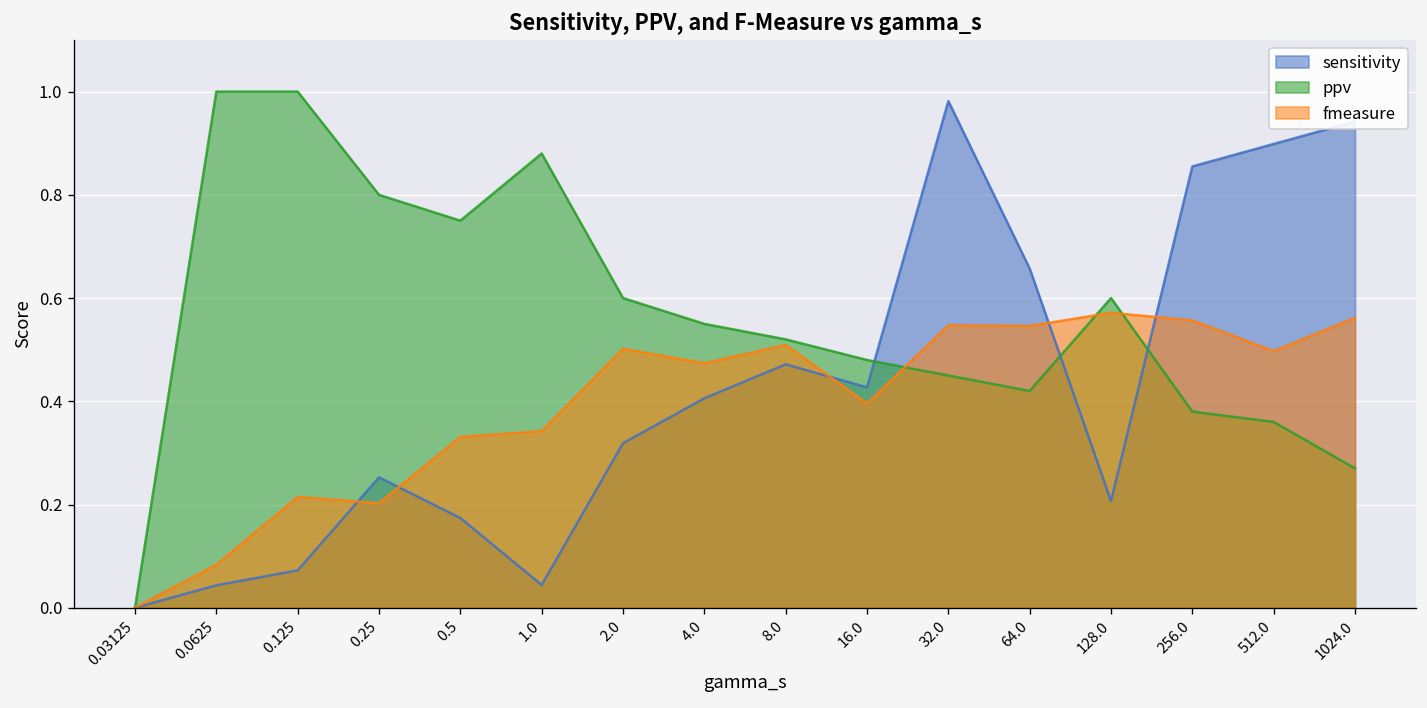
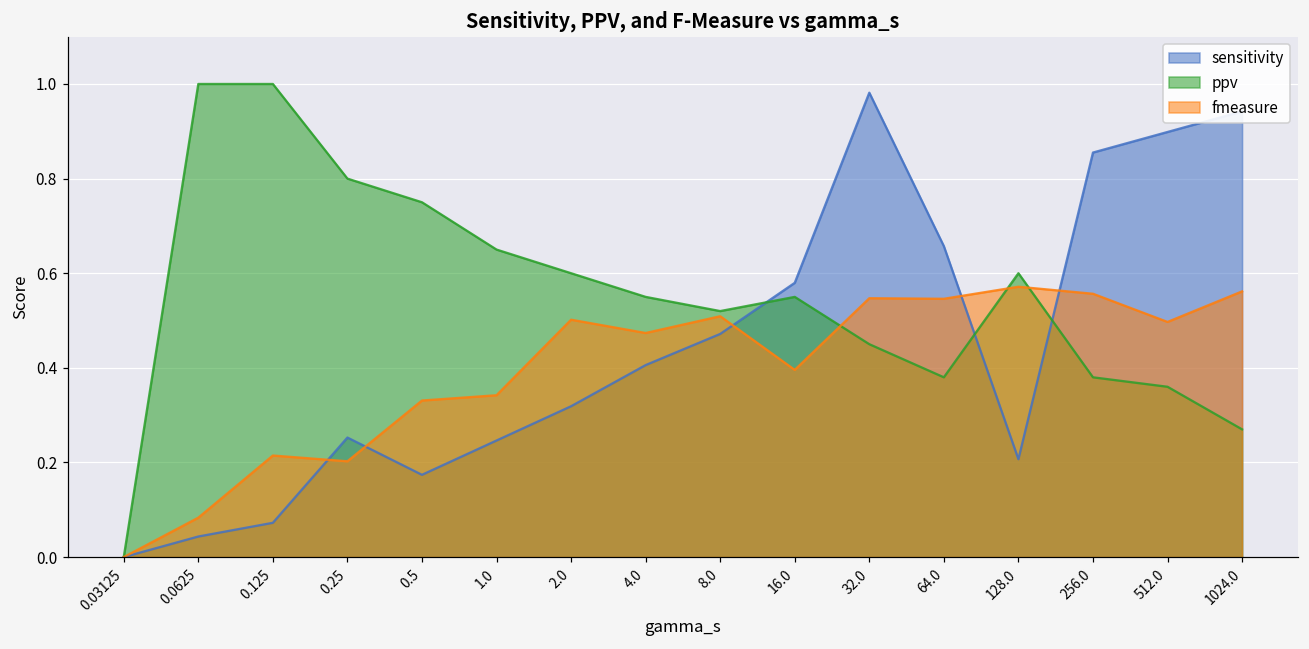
  {
    "sensitivity": {
      "0.0625": 0.04,
      "0.125": 0.07,
      "0.25": 0.25,
      "0.5": 0.17,
-     "1.0": 0.04,
+     "1.0": 0.25,
      "2.0": 0.32,
      "4.0": 0.41,
      "8.0": 0.47,
-     "16.0": 0.43,
+     "16.0": 0.58,
      "32.0": 0.98,
      "64.0": 0.66,
      "128.0": 0.21,
      "256.0": 0.86,
      "512.0": 0.90
    },
    "ppv": {
      "0.0625": 1.00,
      "0.125": 1.00,
      "0.25": 0.80,
      "0.5": 0.75,
-     "1.0": 0.88,
+     "1.0": 0.65,
      "2.0": 0.60,
      "4.0": 0.55,
      "8.0": 0.52,
-     "16.0": 0.48,
+     "16.0": 0.55,
      "32.0": 0.45,
-     "64.0": 0.42,
+     "64.0": 0.38,
      "128.0": 0.60,
      "256.0": 0.38,
      "512.0": 0.36,
      "1024.0": 0.27
    },
    "fmeasure": {
      "0.0625": 0.08,
      "0.125": 0.21,
      "0.25": 0.20,
      "0.5": 0.33,
      "1.0": 0.34,
      "2.0": 0.50,
      "4.0": 0.47,
      "8.0": 0.51,
      "16.0": 0.40,
      "32.0": 0.55,
      "64.0": 0.55,
      "128.0": 0.57,
      "256.0": 0.56,
      "512.0": 0.50,
      "1024.0": 0.56
    }
  }
